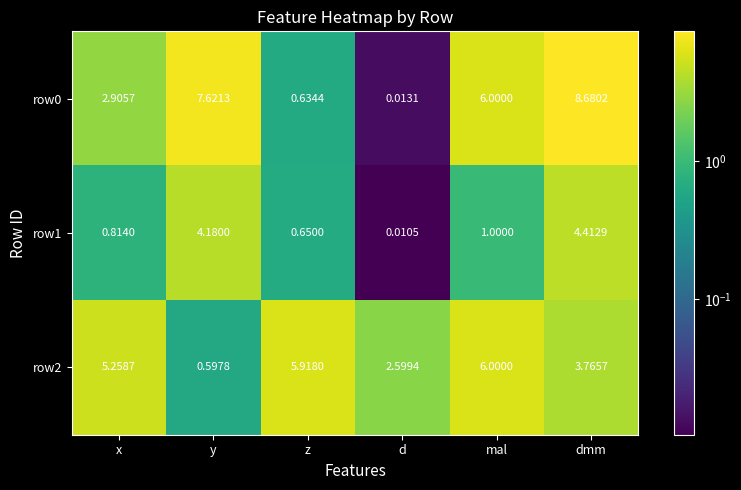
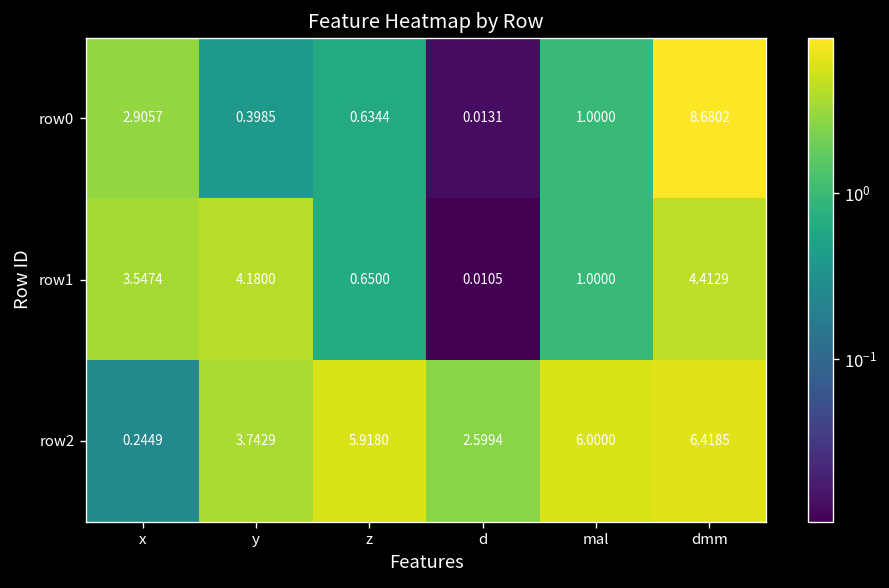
  {
    "row0": {
      "x": 2.9057,
-     "y": 7.6213,
+     "y": 0.3985,
      "z": 0.6344,
      "d": 0.0131,
-     "mal": 6.0000,
+     "mal": 1.0000,
      "dmm": 8.6802
    },
    "row1": {
-     "x": 0.8140,
+     "x": 3.5474,
      "y": 4.1800,
      "z": 0.6500,
      "d": 0.0105,
      "mal": 1.0000,
      "dmm": 4.4129
    },
    "row2": {
-     "x": 5.2587,
-     "y": 0.5978,
+     "x": 0.2449,
+     "y": 3.7429,
      "z": 5.9180,
      "d": 2.5994,
      "mal": 6.0000,
-     "dmm": 3.7657
+     "dmm": 6.4185
    }
  }
